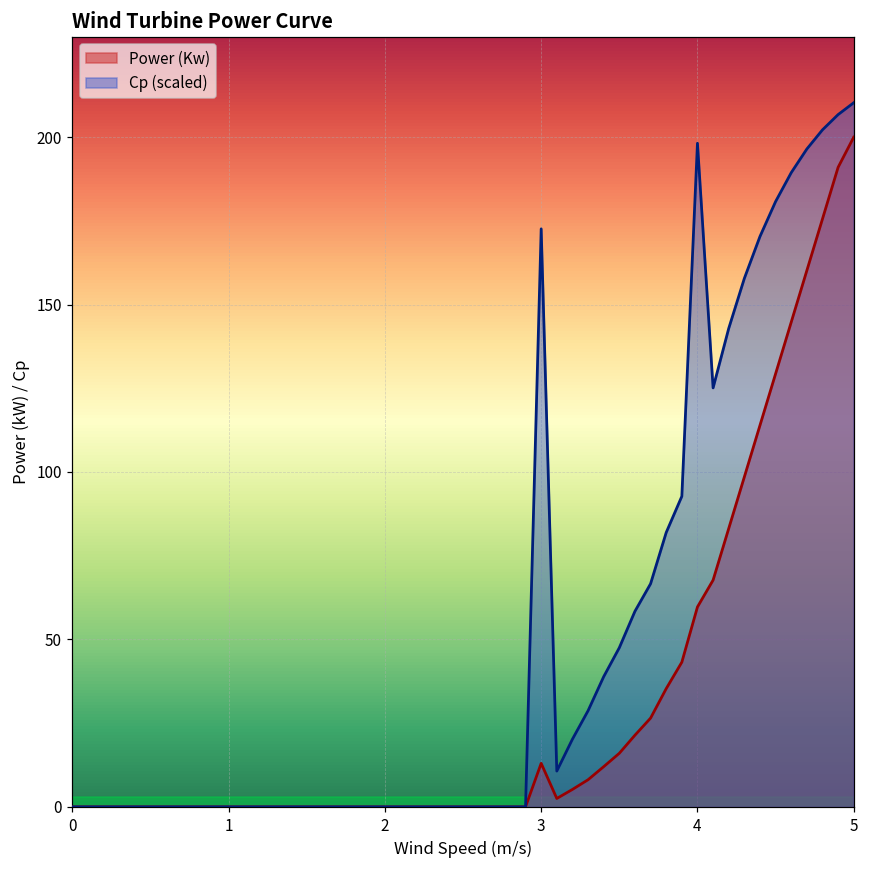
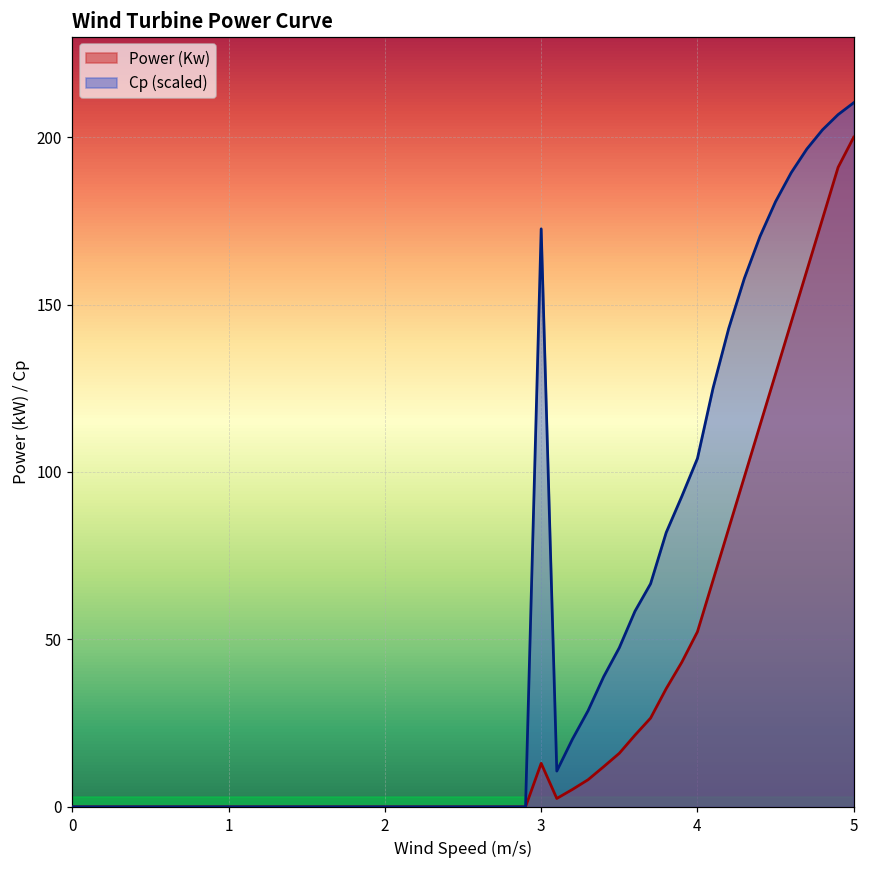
  {
    "Power (Kw)": {
      "3": 13,
-     "4": 60,
+     "4": 52,
      "5": 200
    },
    "Cp (scaled)": {
      "3": 173,
-     "4": 198,
+     "4": 104,
      "5": 210
    }
  }
